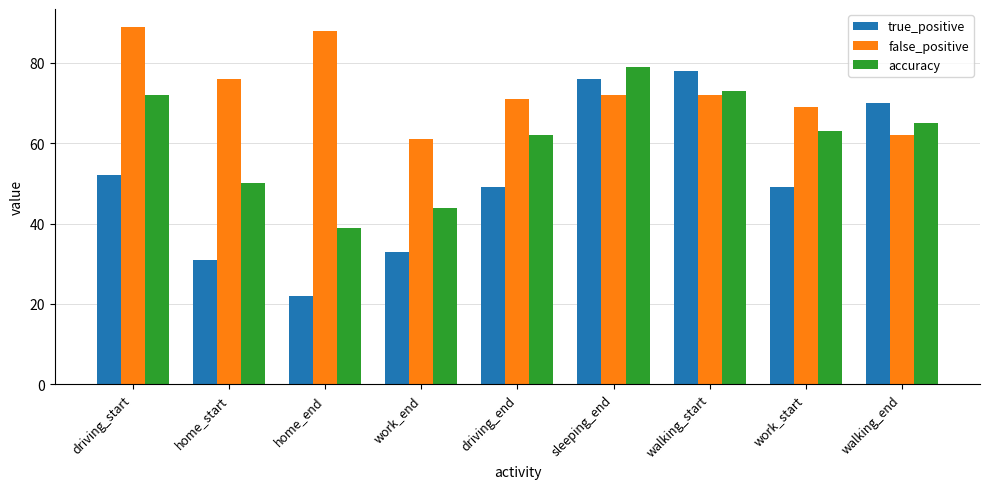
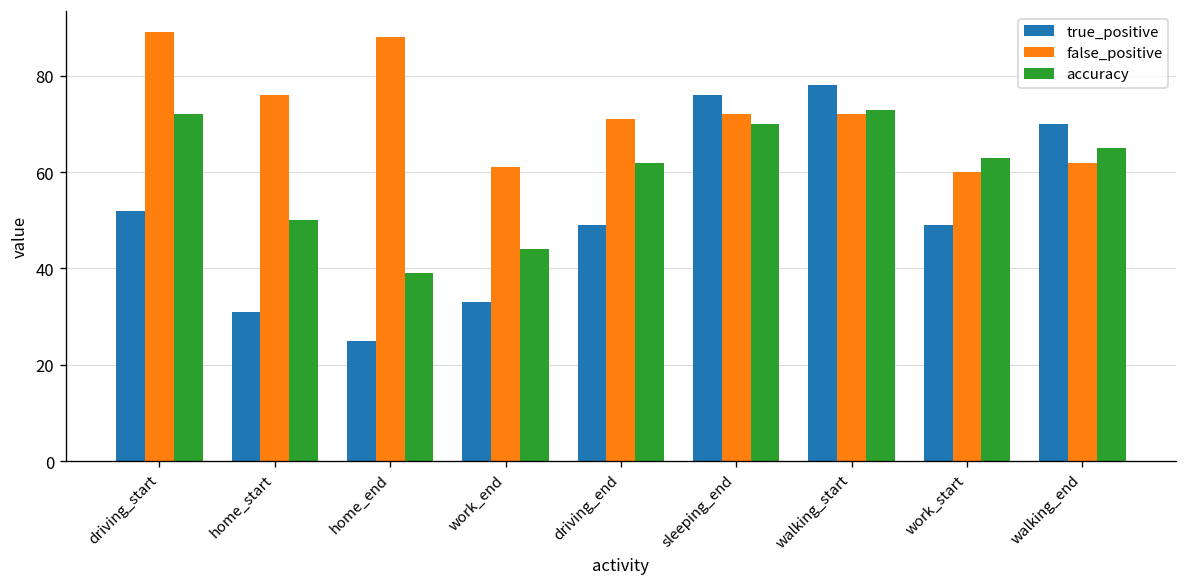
  {
    "true_positive": {
      "driving_start": 52,
      "home_start": 31,
-     "home_end": 22,
+     "home_end": 25,
      "work_end": 33,
      "driving_end": 49,
      "sleeping_end": 76,
      "walking_start": 78,
      "work_start": 49,
      "walking_end": 70
    },
    "false_positive": {
      "driving_start": 89,
      "home_start": 76,
      "home_end": 88,
      "work_end": 61,
      "driving_end": 71,
      "sleeping_end": 72,
      "walking_start": 72,
-     "work_start": 69,
+     "work_start": 60,
      "walking_end": 62
    },
    "accuracy": {
      "driving_start": 72,
      "home_start": 50,
      "home_end": 39,
      "work_end": 44,
      "driving_end": 62,
-     "sleeping_end": 79,
+     "sleeping_end": 70,
      "walking_start": 73,
      "work_start": 63,
      "walking_end": 65
    }
  }
